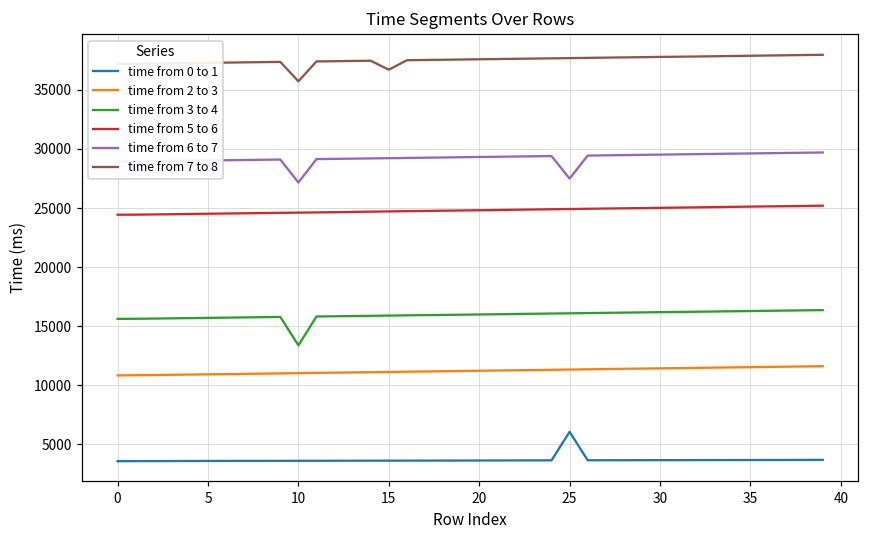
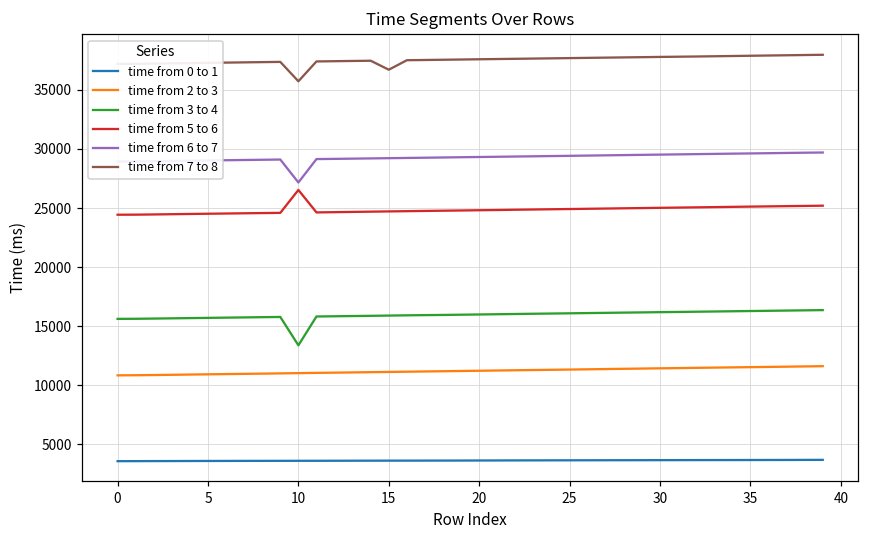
  {
    "time from 0 to 1": {
      "0": 3600,
      "5": 3600,
      "10": 3600,
      "15": 3600,
      "20": 3600,
-     "25": 6100,
+     "25": 3700,
      "30": 3700,
      "35": 3700
    },
    "time from 2 to 3": {
      "0": 10800,
      "5": 10900,
      "10": 11000,
      "15": 11100,
      "20": 11200,
      "25": 11300,
      "30": 11400,
      "35": 11500
    },
    "time from 3 to 4": {
      "0": 15600,
      "5": 15700,
      "10": 13400,
      "15": 15900,
      "20": 16000,
      "25": 16100,
      "30": 16200,
      "35": 16300
    },
    "time from 5 to 6": {
      "0": 24400,
      "5": 24500,
-     "10": 24600,
+     "10": 26500,
      "15": 24700,
      "20": 24800,
      "25": 24900,
      "30": 25000,
      "35": 25100
    },
    "time from 6 to 7": {
      "10": 27200,
      "15": 29200,
      "20": 29300,
-     "25": 27500,
+     "25": 29400,
      "30": 29500,
      "35": 29600
    },
    "time from 7 to 8": {
      "10": 35700,
      "15": 36700,
      "20": 37600,
      "25": 37700,
      "30": 37800,
      "35": 37900
    }
  }
